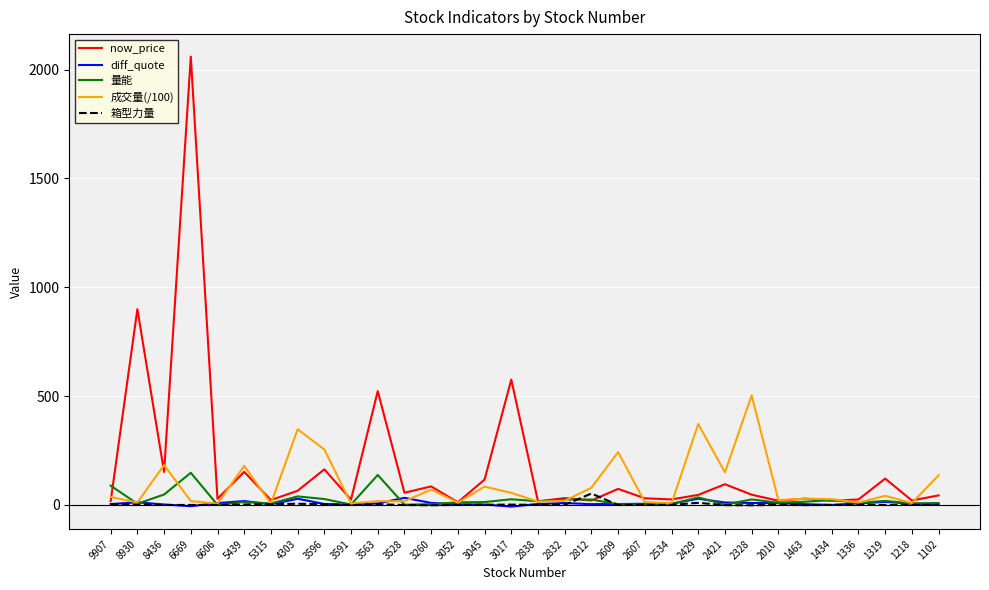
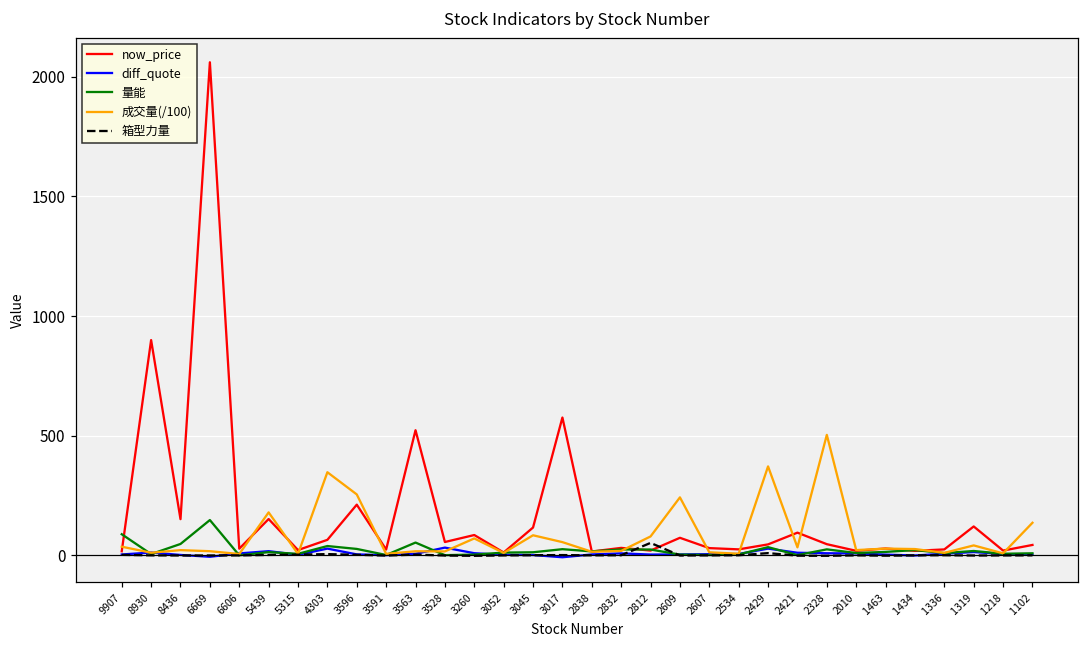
  {
    "now_price": {
      "9907": 20,
      "8930": 900,
      "8436": 150,
      "6669": 2060,
      "6606": 30,
      "5439": 150,
      "5315": 20,
      "4303": 70,
-     "3596": 160,
+     "3596": 210,
      "3591": 20,
      "3563": 520,
      "3528": 60,
      "3260": 90,
      "3045": 120,
      "3017": 580,
      "2609": 70,
      "2607": 30,
      "2534": 30,
      "2421": 100,
      "2328": 50,
      "1336": 30,
      "1319": 120,
      "1102": 40
    },
    "diff_quote": {
      "3528": 30,
      "2812": 0
    },
    "量能": {
      "9907": 90,
      "8436": 50,
      "6669": 150,
      "3596": 30,
-     "3563": 140,
+     "3563": 50,
      "3017": 30,
      "2328": 30
    },
    "成交量(/100)": {
      "9907": 40,
-     "8436": 180,
+     "8436": 20,
      "6669": 20,
      "5439": 180,
      "4303": 350,
      "3596": 250,
      "3528": 20,
      "3260": 70,
      "3045": 80,
      "3017": 60,
      "2812": 80,
      "2609": 240,
      "2429": 370,
-     "2421": 150,
+     "2421": 30,
      "2328": 500,
      "1319": 40,
      "1102": 140
    },
    "箱型力量": {
      "5439": 0,
      "4303": 10,
      "2812": 50,
      "2429": 10,
      "1319": 0
    }
  }
